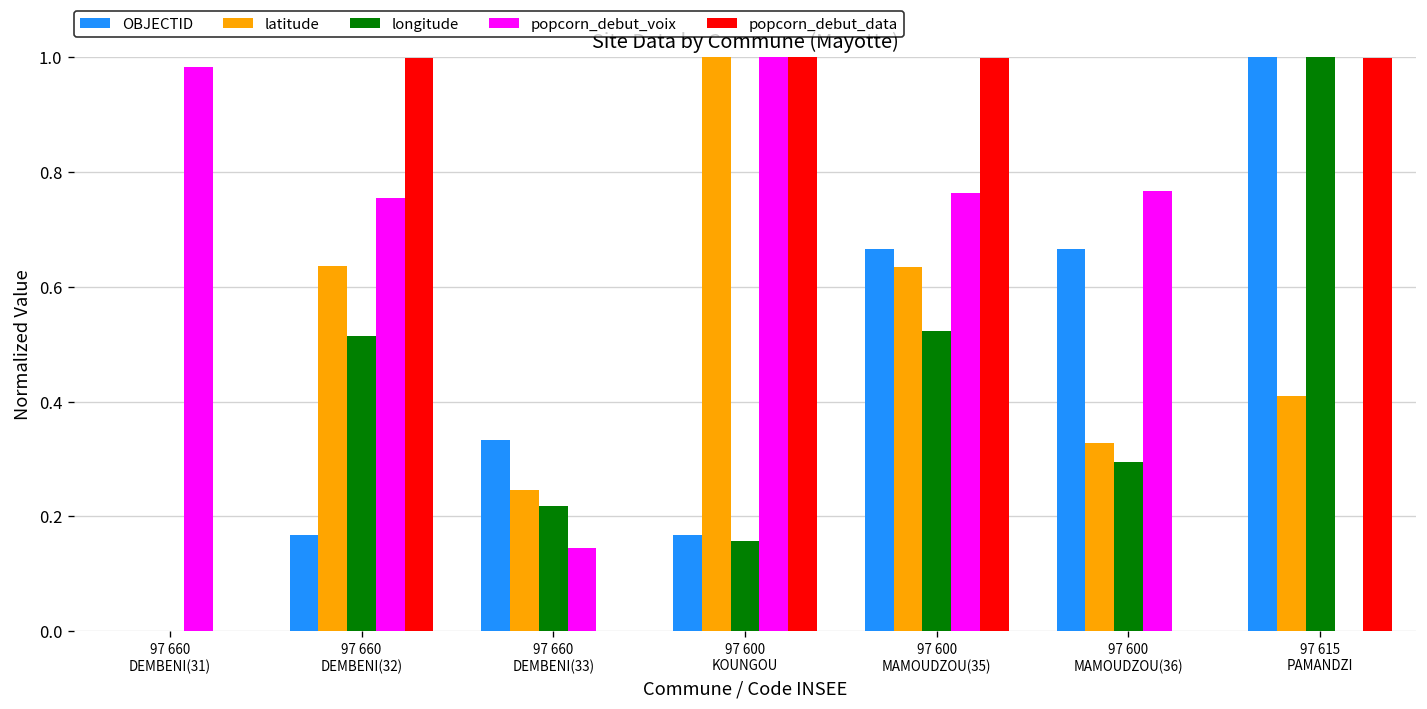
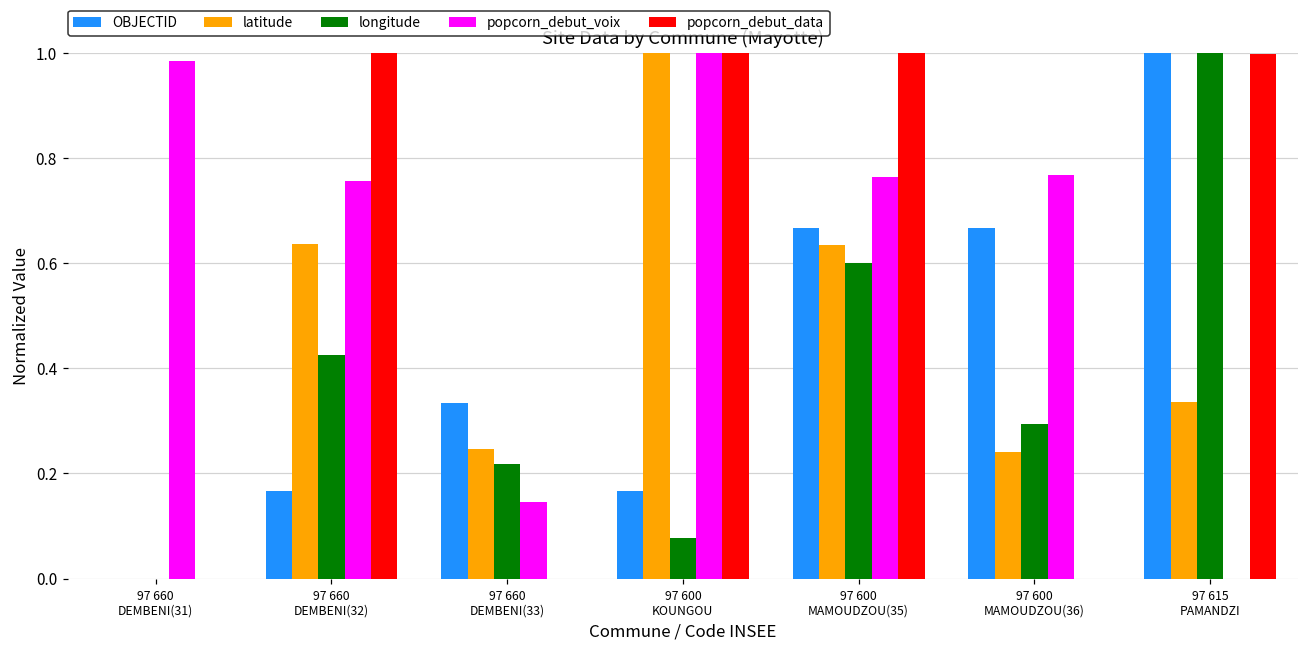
  {
    "OBJECTID": {
      "97 660 DEMBENI(31)": 0.00,
      "97 660 DEMBENI(32)": 0.17,
      "97 660 DEMBENI(33)": 0.33,
      "97 600 KOUNGOU": 0.17,
      "97 600 MAMOUDZOU(35)": 0.67,
      "97 600 MAMOUDZOU(36)": 0.67,
      "97 615 PAMANDZI": 1.00
    },
    "latitude": {
      "97 660 DEMBENI(31)": 0.00,
      "97 660 DEMBENI(32)": 0.64,
      "97 660 DEMBENI(33)": 0.25,
      "97 600 KOUNGOU": 1.00,
      "97 600 MAMOUDZOU(35)": 0.63,
-     "97 600 MAMOUDZOU(36)": 0.33,
-     "97 615 PAMANDZI": 0.41
+     "97 600 MAMOUDZOU(36)": 0.24,
+     "97 615 PAMANDZI": 0.34
    },
    "longitude": {
      "97 660 DEMBENI(31)": 0.00,
-     "97 660 DEMBENI(32)": 0.51,
+     "97 660 DEMBENI(32)": 0.43,
      "97 660 DEMBENI(33)": 0.22,
-     "97 600 KOUNGOU": 0.16,
-     "97 600 MAMOUDZOU(35)": 0.52,
+     "97 600 KOUNGOU": 0.08,
+     "97 600 MAMOUDZOU(35)": 0.60,
      "97 600 MAMOUDZOU(36)": 0.29,
      "97 615 PAMANDZI": 1.00
    },
    "popcorn_debut_voix": {
      "97 660 DEMBENI(31)": 0.98,
      "97 660 DEMBENI(32)": 0.76,
      "97 660 DEMBENI(33)": 0.15,
      "97 600 KOUNGOU": 1.00,
      "97 600 MAMOUDZOU(35)": 0.76,
      "97 600 MAMOUDZOU(36)": 0.77,
      "97 615 PAMANDZI": 0.00
    },
    "popcorn_debut_data": {
      "97 660 DEMBENI(31)": 0.00,
      "97 660 DEMBENI(32)": 1.00,
      "97 660 DEMBENI(33)": 0.00,
      "97 600 KOUNGOU": 1.00,
      "97 600 MAMOUDZOU(35)": 1.00,
      "97 600 MAMOUDZOU(36)": 0.00,
      "97 615 PAMANDZI": 1.00
    }
  }
